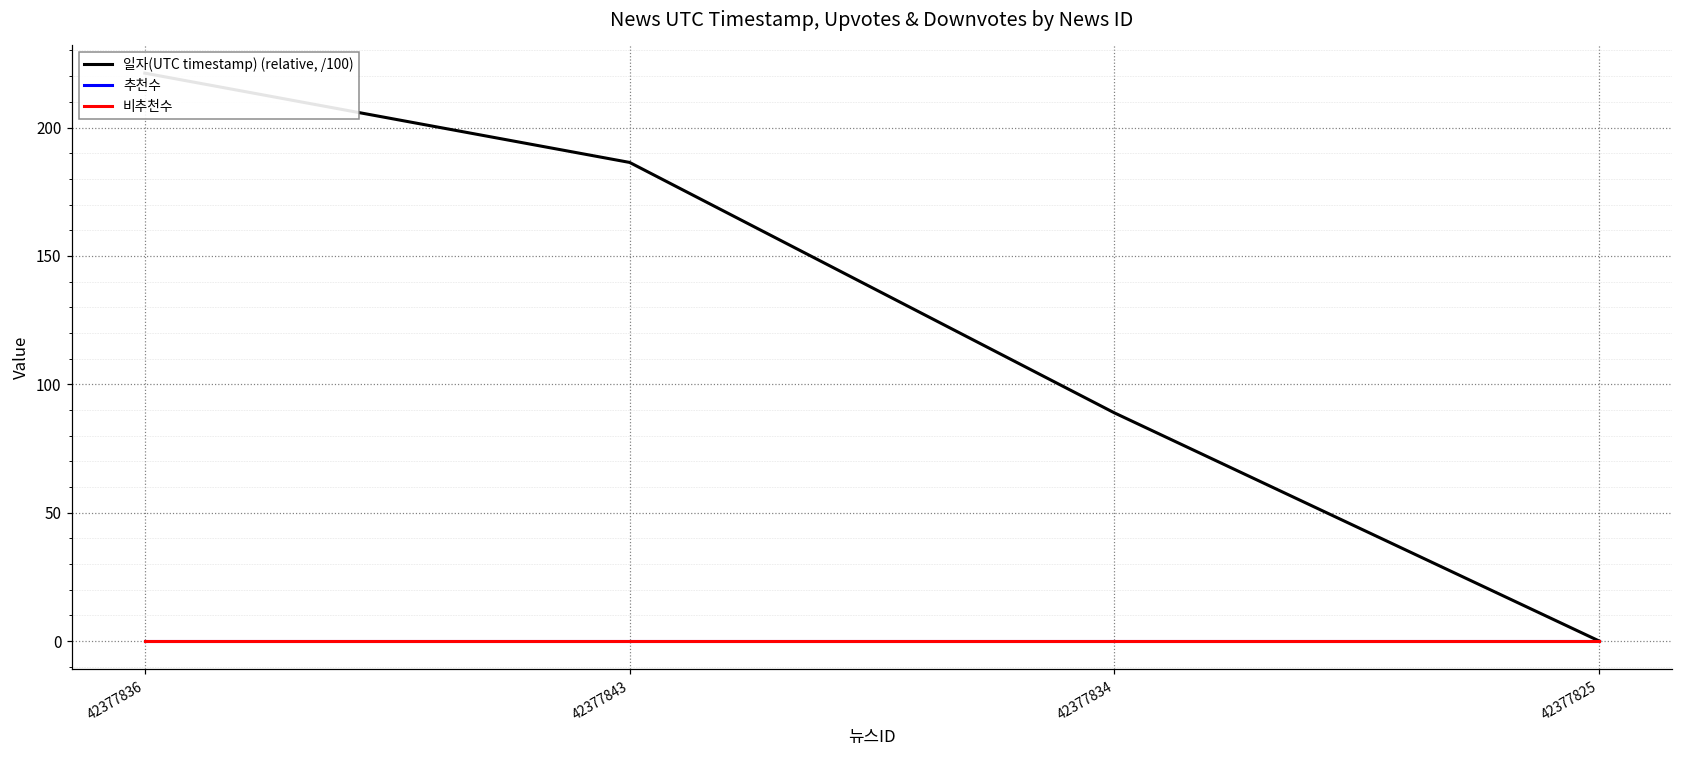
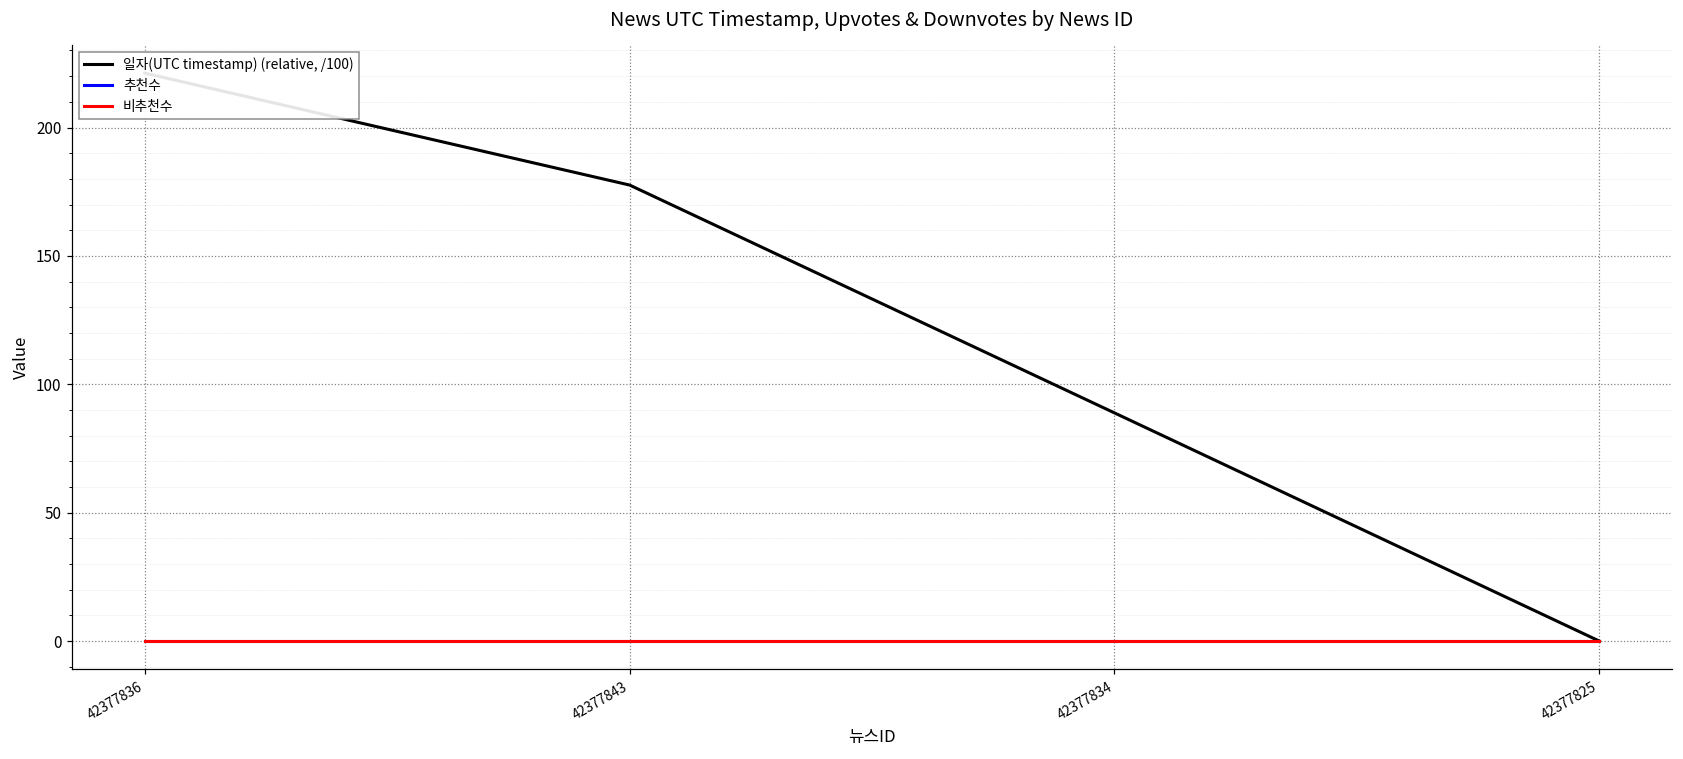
  {
    "일자(UTC timestamp) (relative, /100)": {
-     "42377843": 186,
+     "42377843": 178,
      "42377834": 89
    },
    "비추천수": {
      "42377836": 0,
      "42377843": 0,
      "42377834": 0
    }
  }
